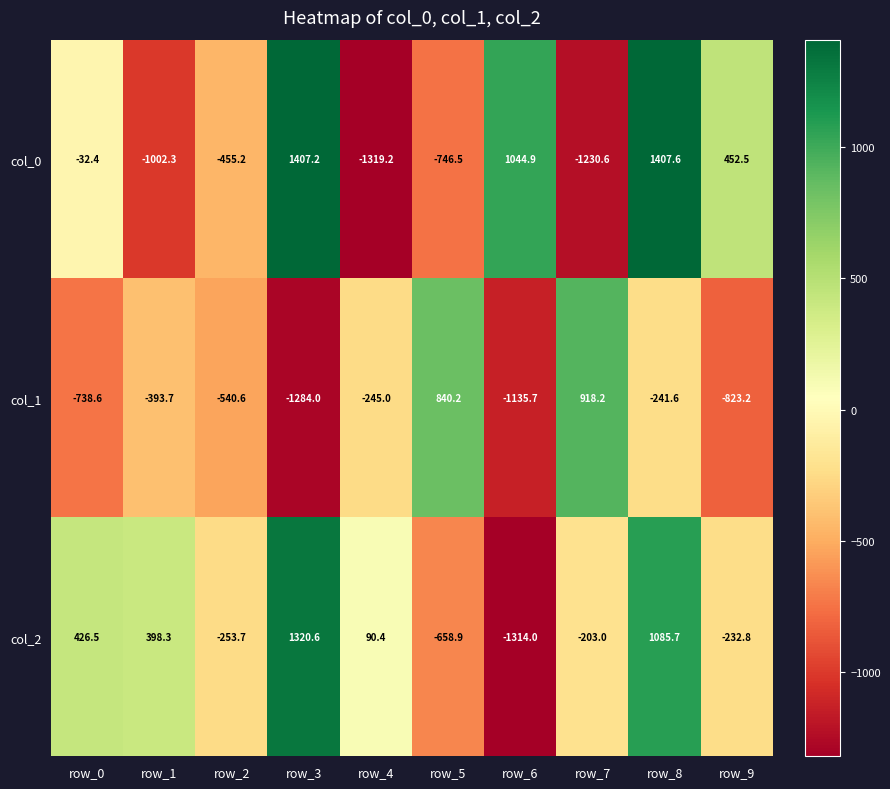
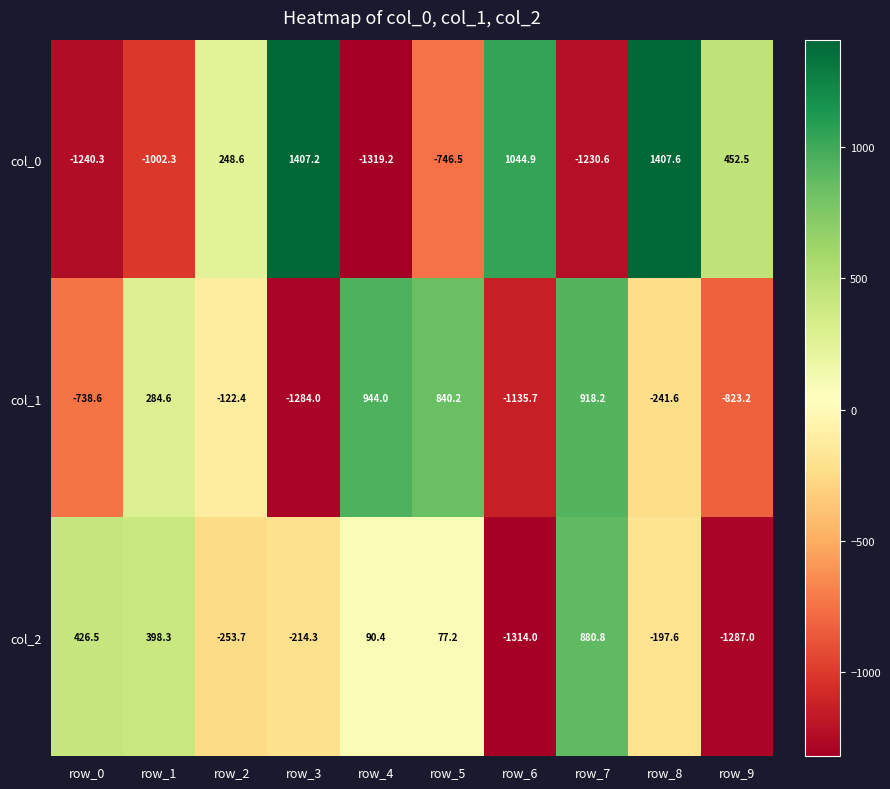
  {
    "col_0": {
-     "row_0": -32.4,
+     "row_0": -1240.3,
      "row_1": -1002.3,
-     "row_2": -455.2,
+     "row_2": 248.6,
      "row_3": 1407.2,
      "row_4": -1319.2,
      "row_5": -746.5,
      "row_6": 1044.9,
      "row_7": -1230.6,
      "row_8": 1407.6,
      "row_9": 452.5
    },
    "col_1": {
      "row_0": -738.6,
-     "row_1": -393.7,
-     "row_2": -540.6,
+     "row_1": 284.6,
+     "row_2": -122.4,
      "row_3": -1284.0,
-     "row_4": -245.0,
+     "row_4": 944.0,
      "row_5": 840.2,
      "row_6": -1135.7,
      "row_7": 918.2,
      "row_8": -241.6,
      "row_9": -823.2
    },
    "col_2": {
      "row_0": 426.5,
      "row_1": 398.3,
      "row_2": -253.7,
-     "row_3": 1320.6,
+     "row_3": -214.3,
      "row_4": 90.4,
-     "row_5": -658.9,
+     "row_5": 77.2,
      "row_6": -1314.0,
-     "row_7": -203.0,
-     "row_8": 1085.7,
-     "row_9": -232.8
+     "row_7": 880.8,
+     "row_8": -197.6,
+     "row_9": -1287.0
    }
  }
